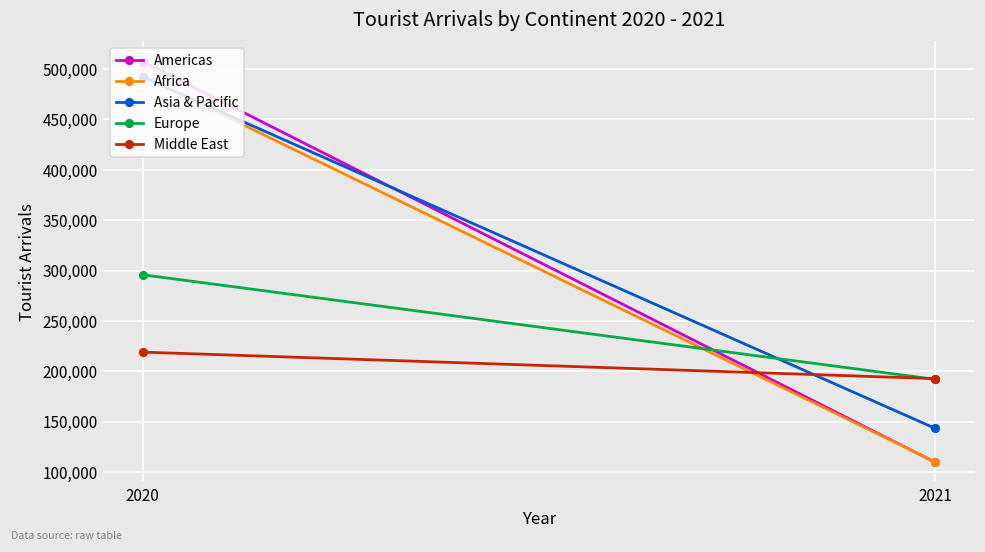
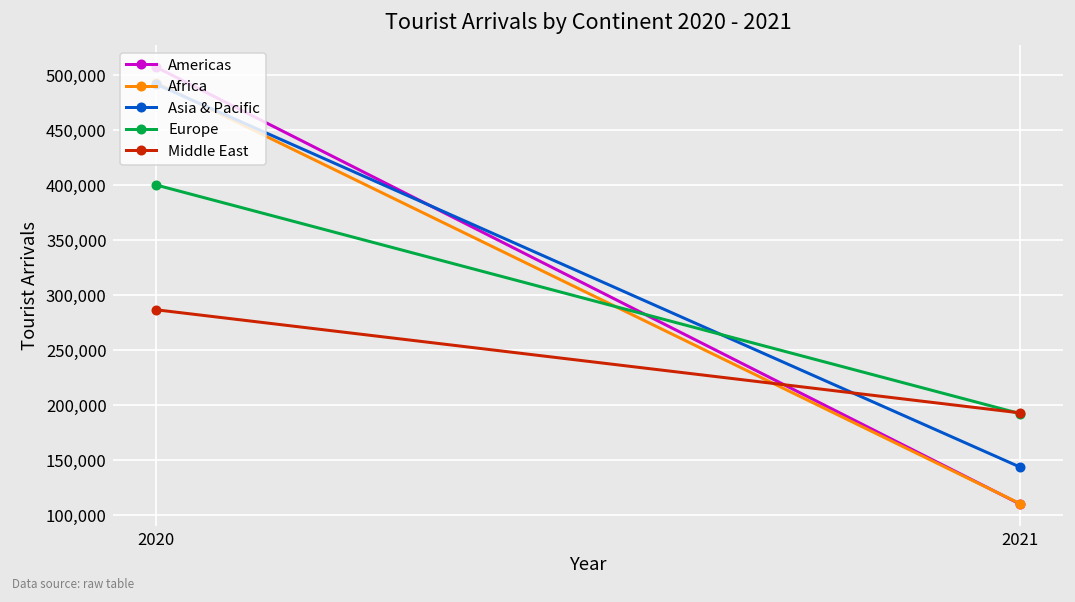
  {
    "Asia & Pacific": {
      "2021": "140,000"
    },
    "Europe": {
-     "2020": "300,000"
+     "2020": "400,000"
    },
    "Middle East": {
-     "2020": "220,000"
+     "2020": "290,000"
    }
  }
